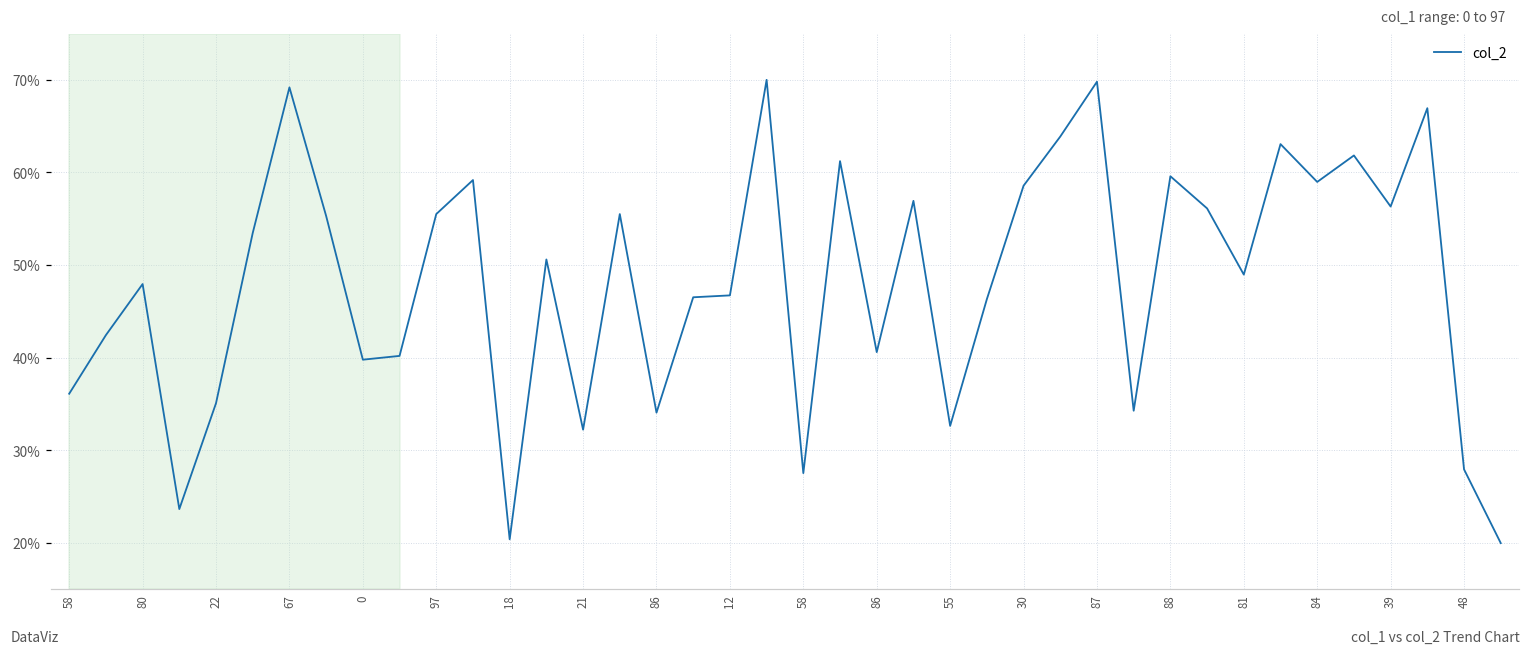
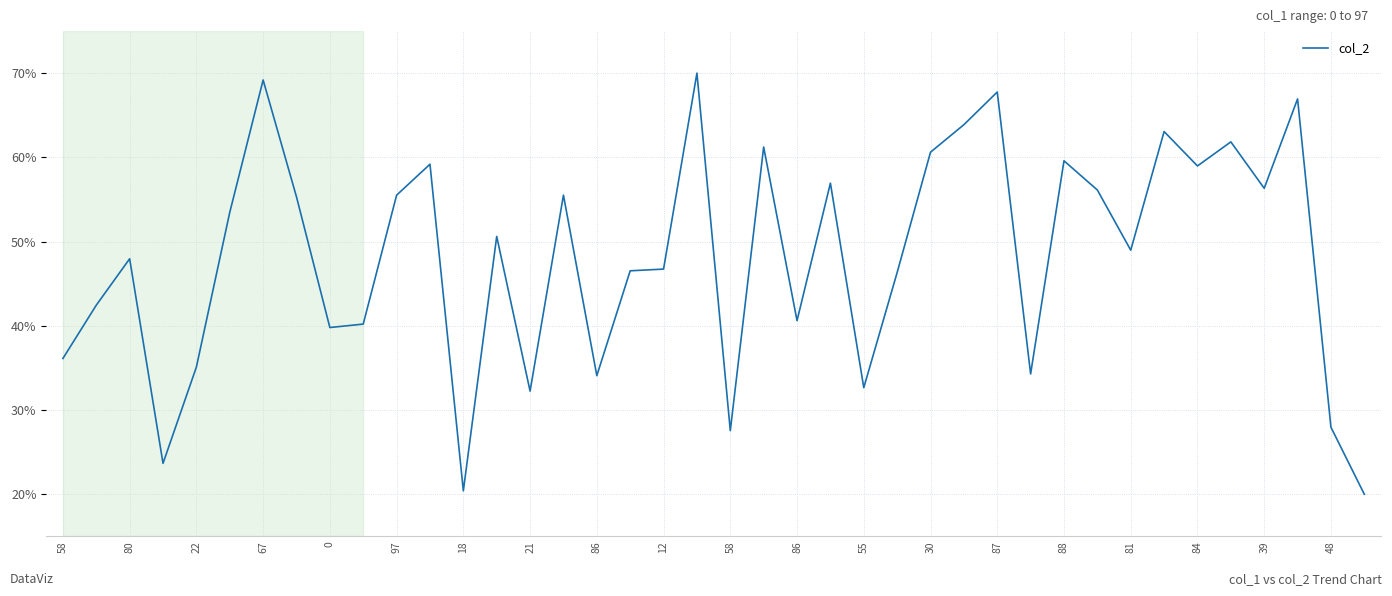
  {
    "80": "48%",
    "22": "35%",
    "67": "69%",
    "0": "40%",
    "97": "56%",
    "18": "20%",
    "12": "47%",
    "55": "33%",
-   "30": "59%",
-   "87": "70%",
+   "30": "61%",
+   "87": "68%",
    "88": "60%",
    "81": "49%",
    "84": "59%",
    "48": "28%"
  }
